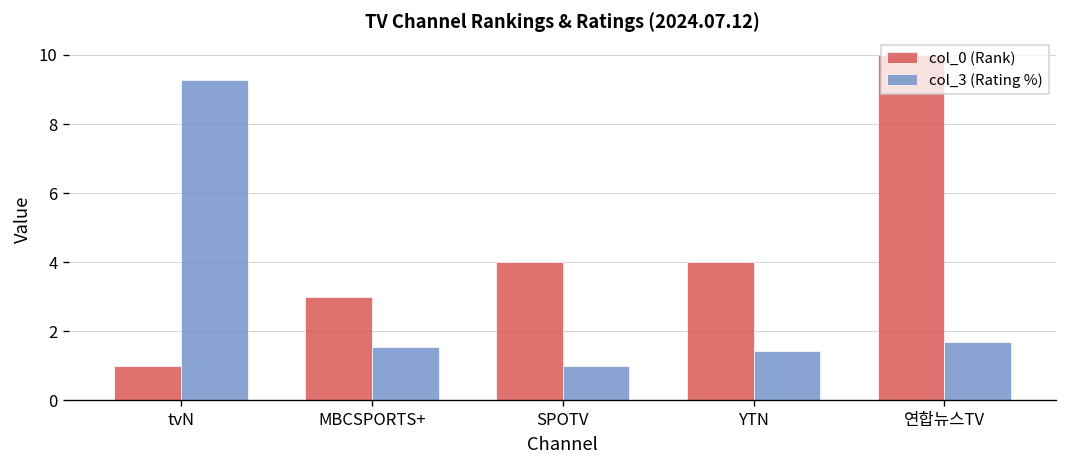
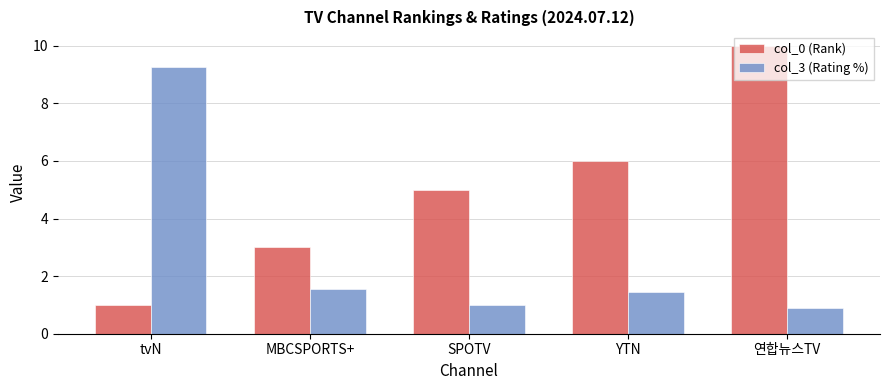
  {
    "col_0 (Rank)": {
      "tvN": 1,
      "MBCSPORTS+": 3,
-     "SPOTV": 4,
-     "YTN": 4
+     "SPOTV": 5,
+     "YTN": 6
    },
    "col_3 (Rating %)": {
      "tvN": 9.3,
      "MBCSPORTS+": 1.6,
      "SPOTV": 1.0,
      "YTN": 1.4,
-     "연합뉴스TV": 1.7
+     "연합뉴스TV": 0.9
    }
  }
